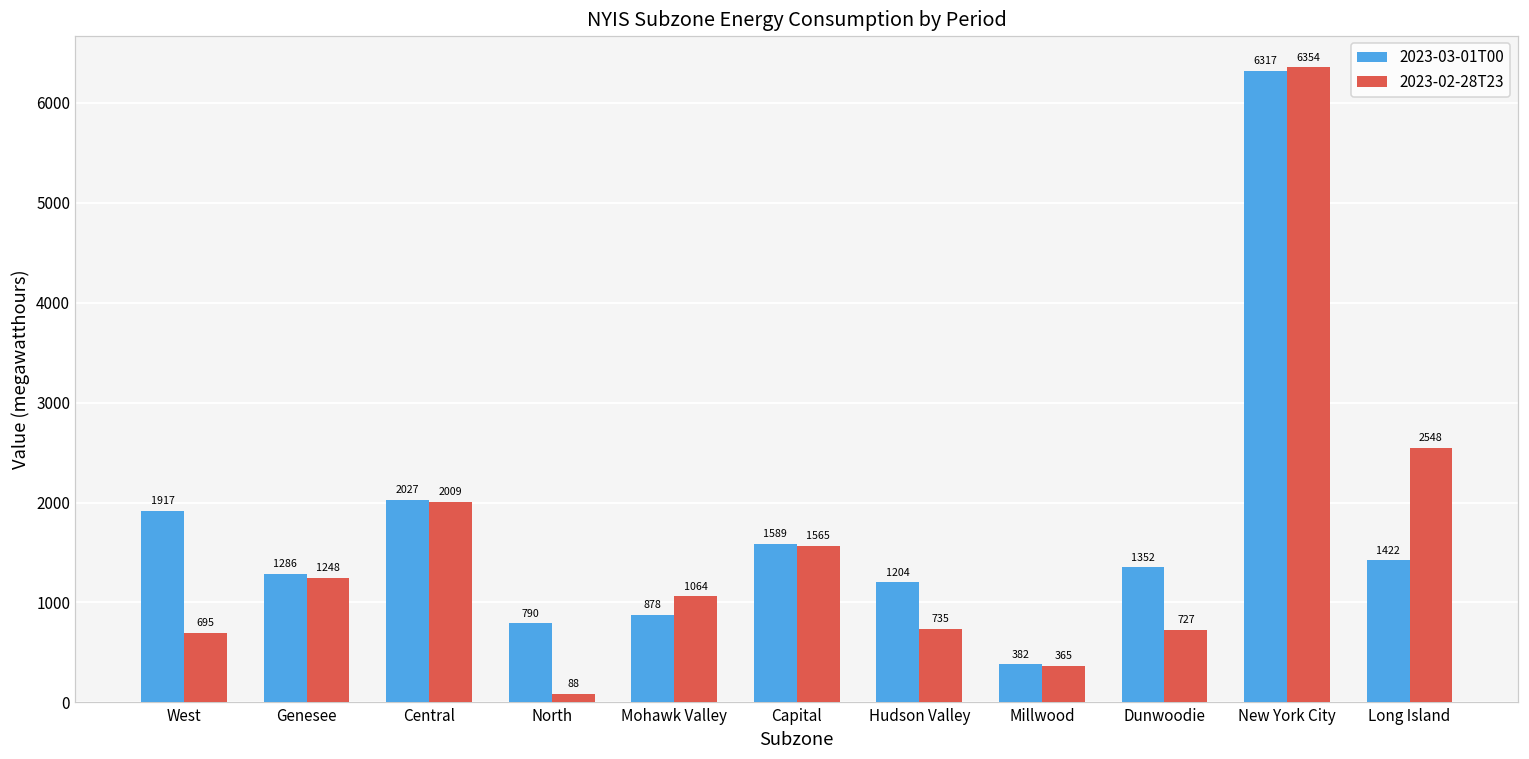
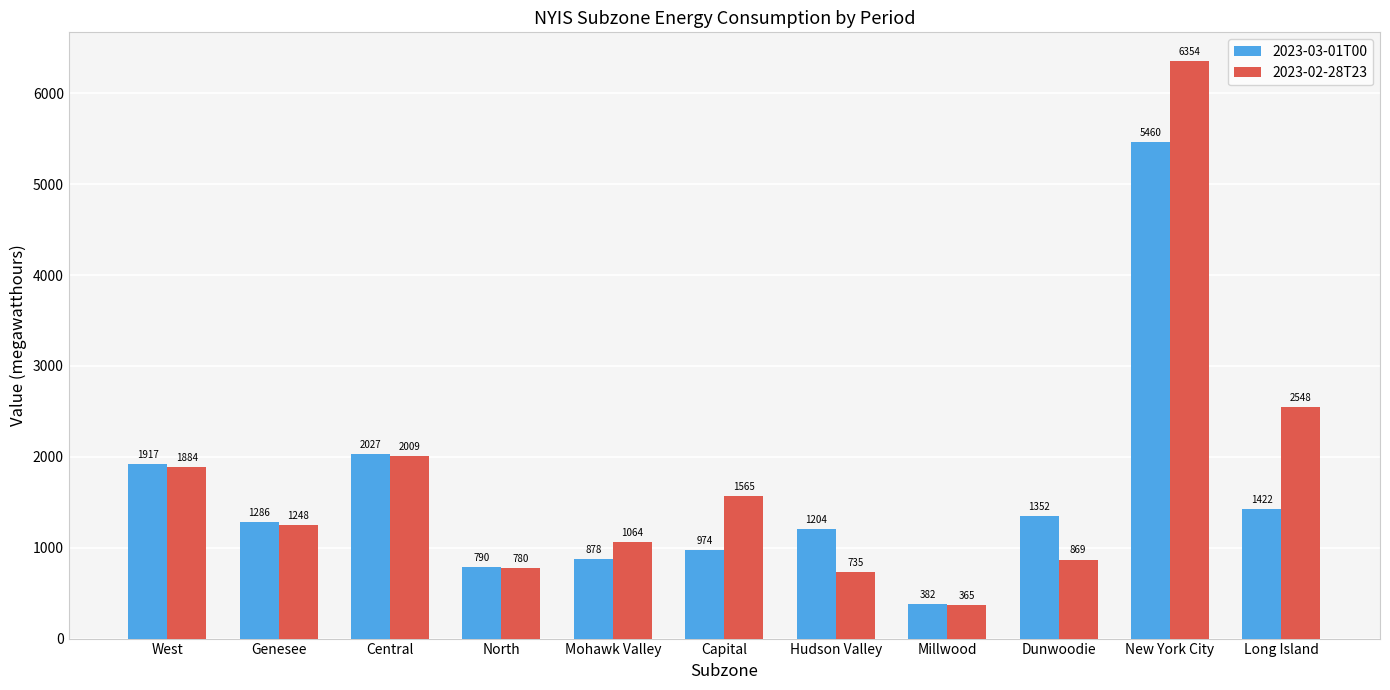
  {
    "2023-03-01T00": {
      "West": 1917,
      "Genesee": 1286,
      "Central": 2027,
      "North": 790,
      "Mohawk Valley": 878,
-     "Capital": 1589,
+     "Capital": 974,
      "Hudson Valley": 1204,
      "Millwood": 382,
      "Dunwoodie": 1352,
-     "New York City": 6317,
+     "New York City": 5460,
      "Long Island": 1422
    },
    "2023-02-28T23": {
-     "West": 695,
+     "West": 1884,
      "Genesee": 1248,
      "Central": 2009,
-     "North": 88,
+     "North": 780,
      "Mohawk Valley": 1064,
      "Capital": 1565,
      "Hudson Valley": 735,
      "Millwood": 365,
-     "Dunwoodie": 727,
+     "Dunwoodie": 869,
      "New York City": 6354,
      "Long Island": 2548
    }
  }
